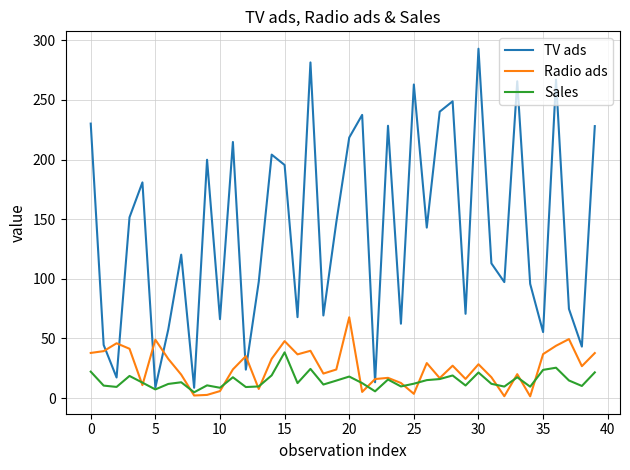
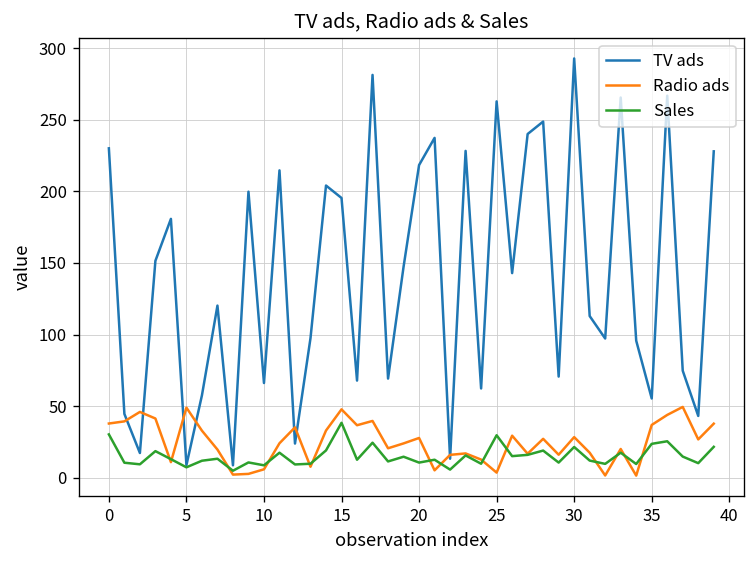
  {
    "TV ads": {
      "0": 230,
      "10": 66,
      "15": 195,
      "20": 218,
      "25": 263,
      "30": 293,
      "35": 55
    },
    "Radio ads": {
      "0": 38,
      "5": 49,
      "10": 6,
      "15": 48,
-     "20": 68,
+     "20": 28,
      "25": 4,
      "30": 28,
      "35": 37
    },
    "Sales": {
-     "0": 22,
+     "0": 30,
      "10": 9,
      "15": 38,
-     "20": 18,
-     "25": 12,
+     "20": 11,
+     "25": 30,
      "30": 21,
      "35": 24
    }
  }
